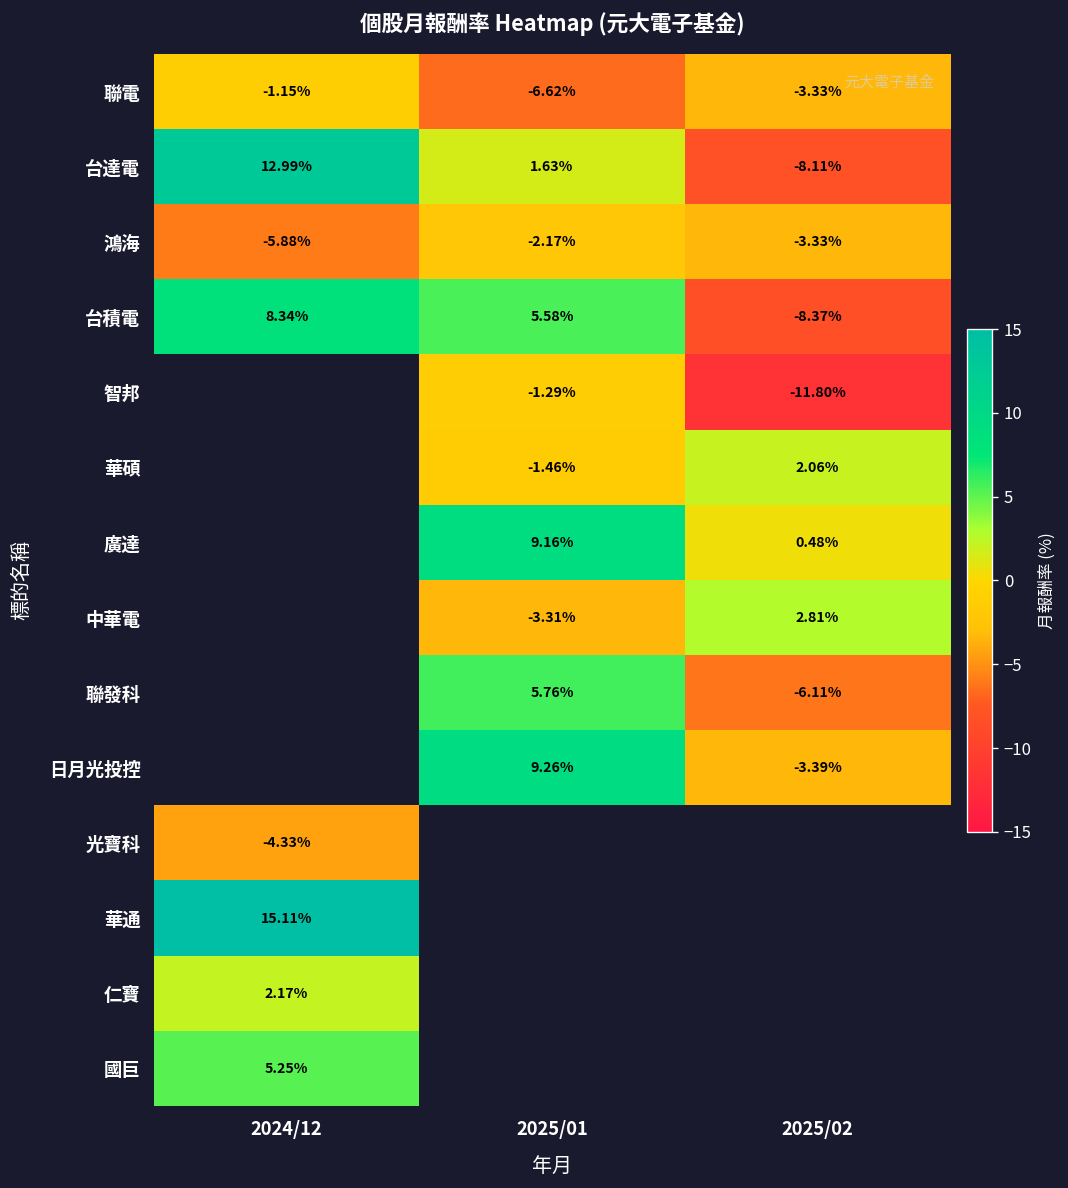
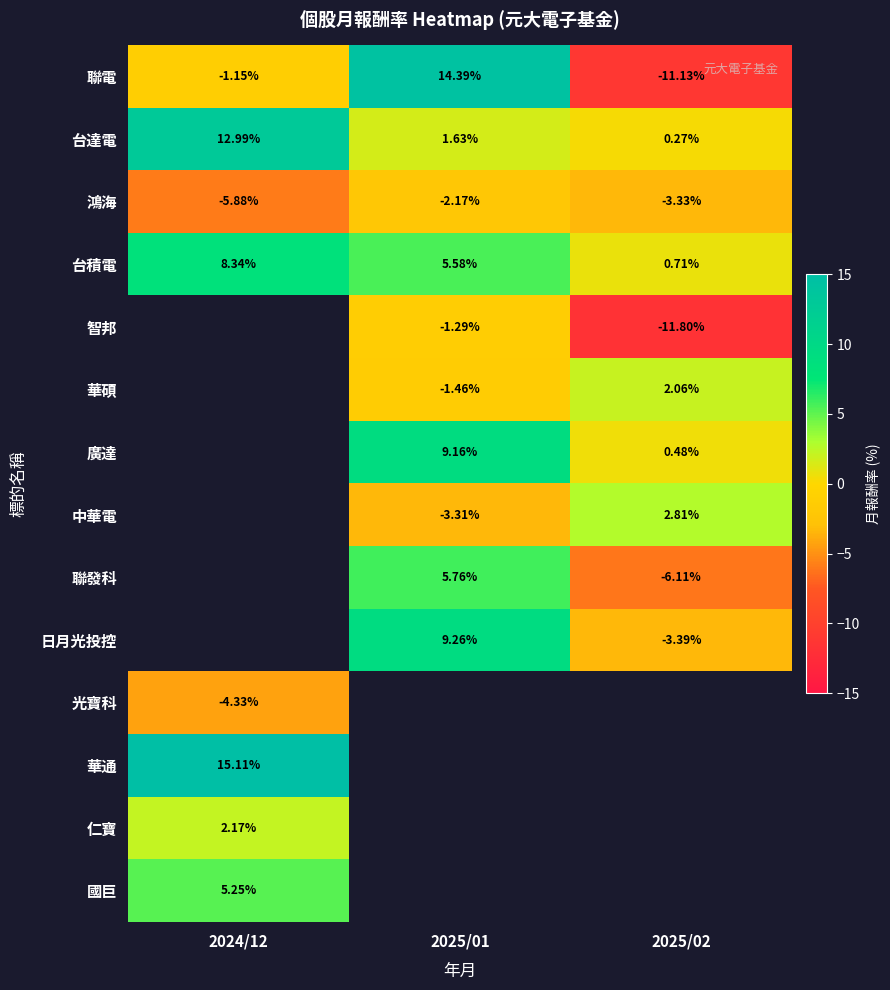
  {
    "聯電": {
      "2024/12": "-1.15%",
-     "2025/01": "-6.62%",
-     "2025/02": "-3.33%"
+     "2025/01": "14.39%",
+     "2025/02": "-11.13%"
    },
    "台達電": {
      "2024/12": "12.99%",
      "2025/01": "1.63%",
-     "2025/02": "-8.11%"
+     "2025/02": "0.27%"
    },
    "鴻海": {
      "2024/12": "-5.88%",
      "2025/01": "-2.17%",
      "2025/02": "-3.33%"
    },
    "台積電": {
      "2024/12": "8.34%",
      "2025/01": "5.58%",
-     "2025/02": "-8.37%"
+     "2025/02": "0.71%"
    },
    "智邦": {
      "2025/01": "-1.29%",
      "2025/02": "-11.80%"
    },
    "華碩": {
      "2025/01": "-1.46%",
      "2025/02": "2.06%"
    },
    "廣達": {
      "2025/01": "9.16%",
      "2025/02": "0.48%"
    },
    "中華電": {
      "2025/01": "-3.31%",
      "2025/02": "2.81%"
    },
    "聯發科": {
      "2025/01": "5.76%",
      "2025/02": "-6.11%"
    },
    "日月光投控": {
      "2025/01": "9.26%",
      "2025/02": "-3.39%"
    },
    "光寶科": {
      "2024/12": "-4.33%"
    },
    "華通": {
      "2024/12": "15.11%"
    },
    "仁寶": {
      "2024/12": "2.17%"
    },
    "國巨": {
      "2024/12": "5.25%"
    }
  }
